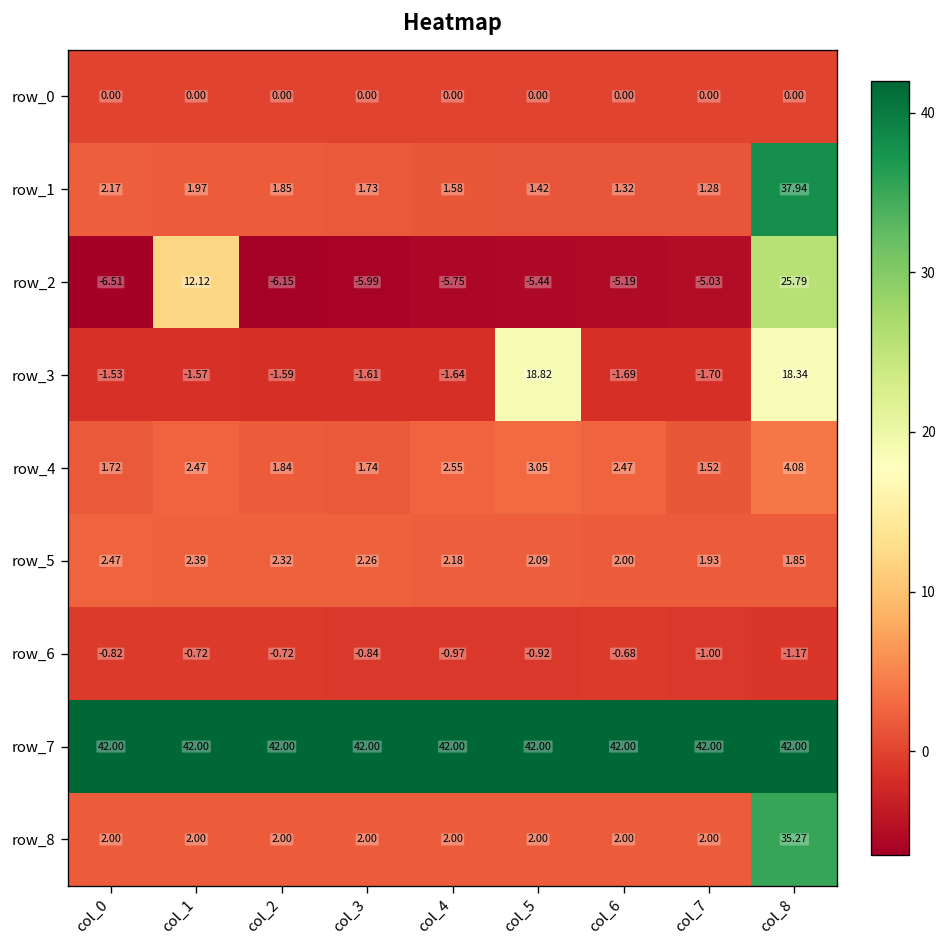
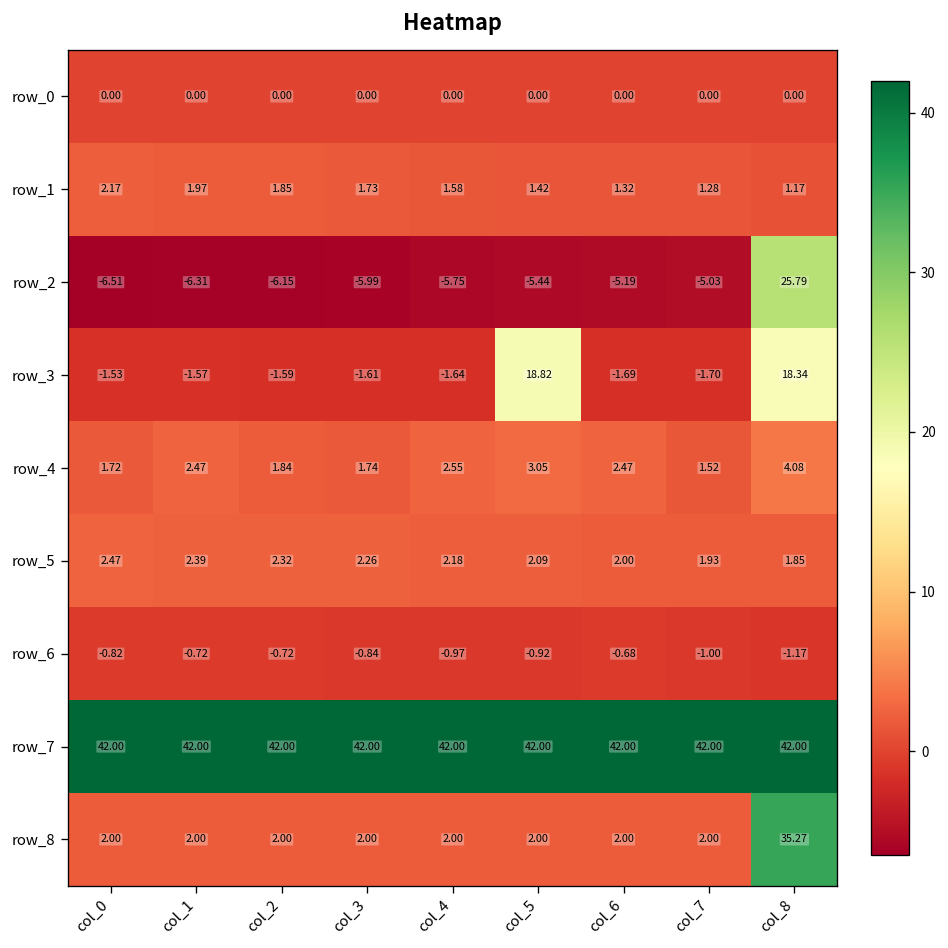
  {
    "row_1": {
-     "col_8": 37.94
+     "col_8": 1.17
    },
    "row_2": {
-     "col_1": 12.12
+     "col_1": -6.31
    }
  }
